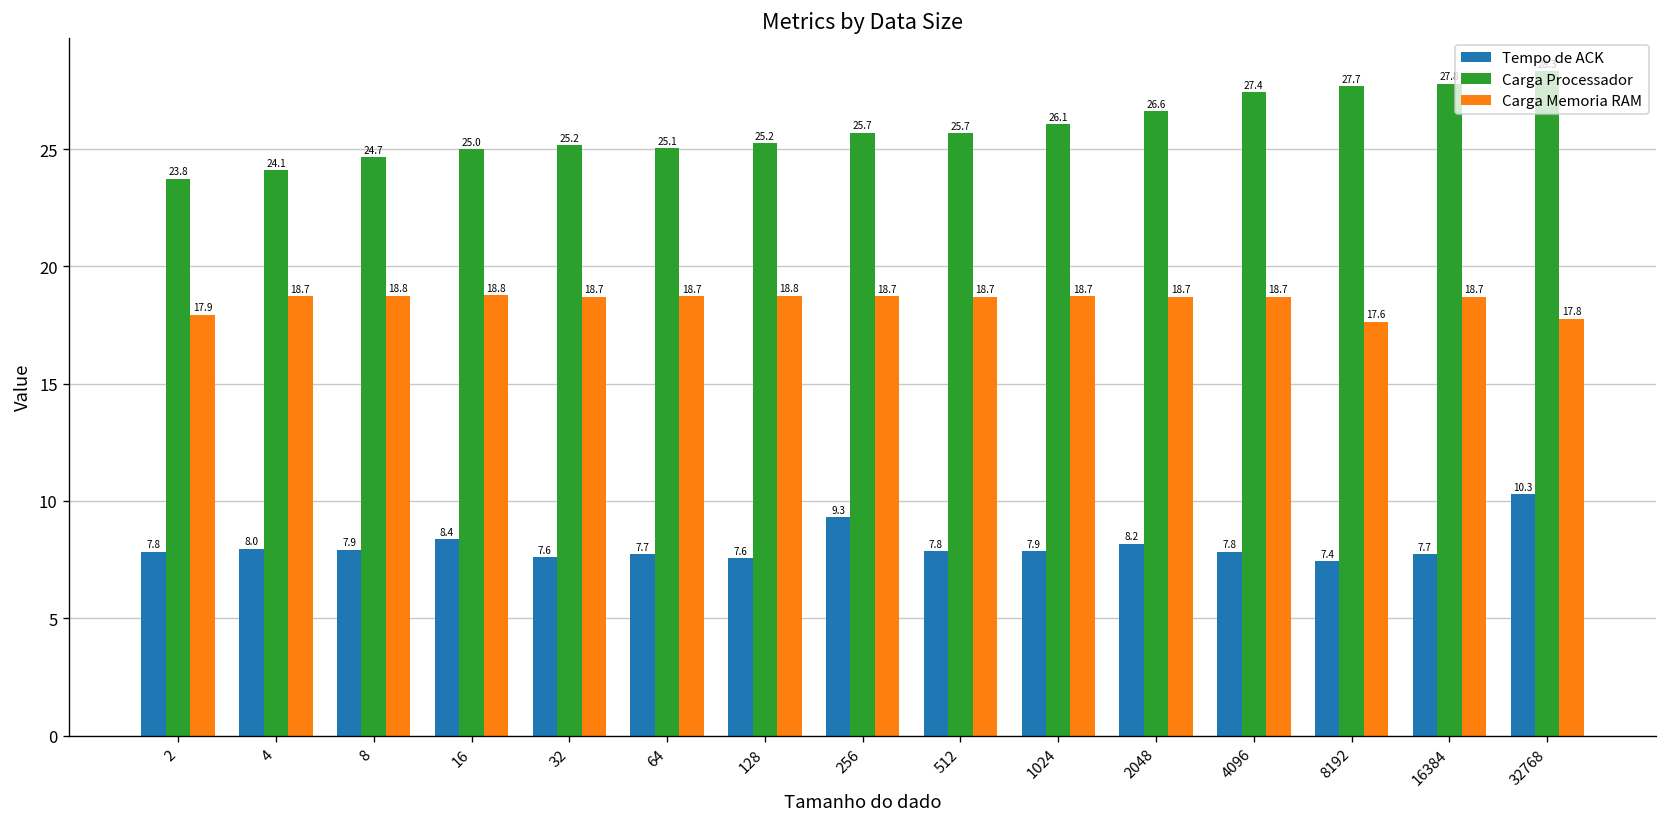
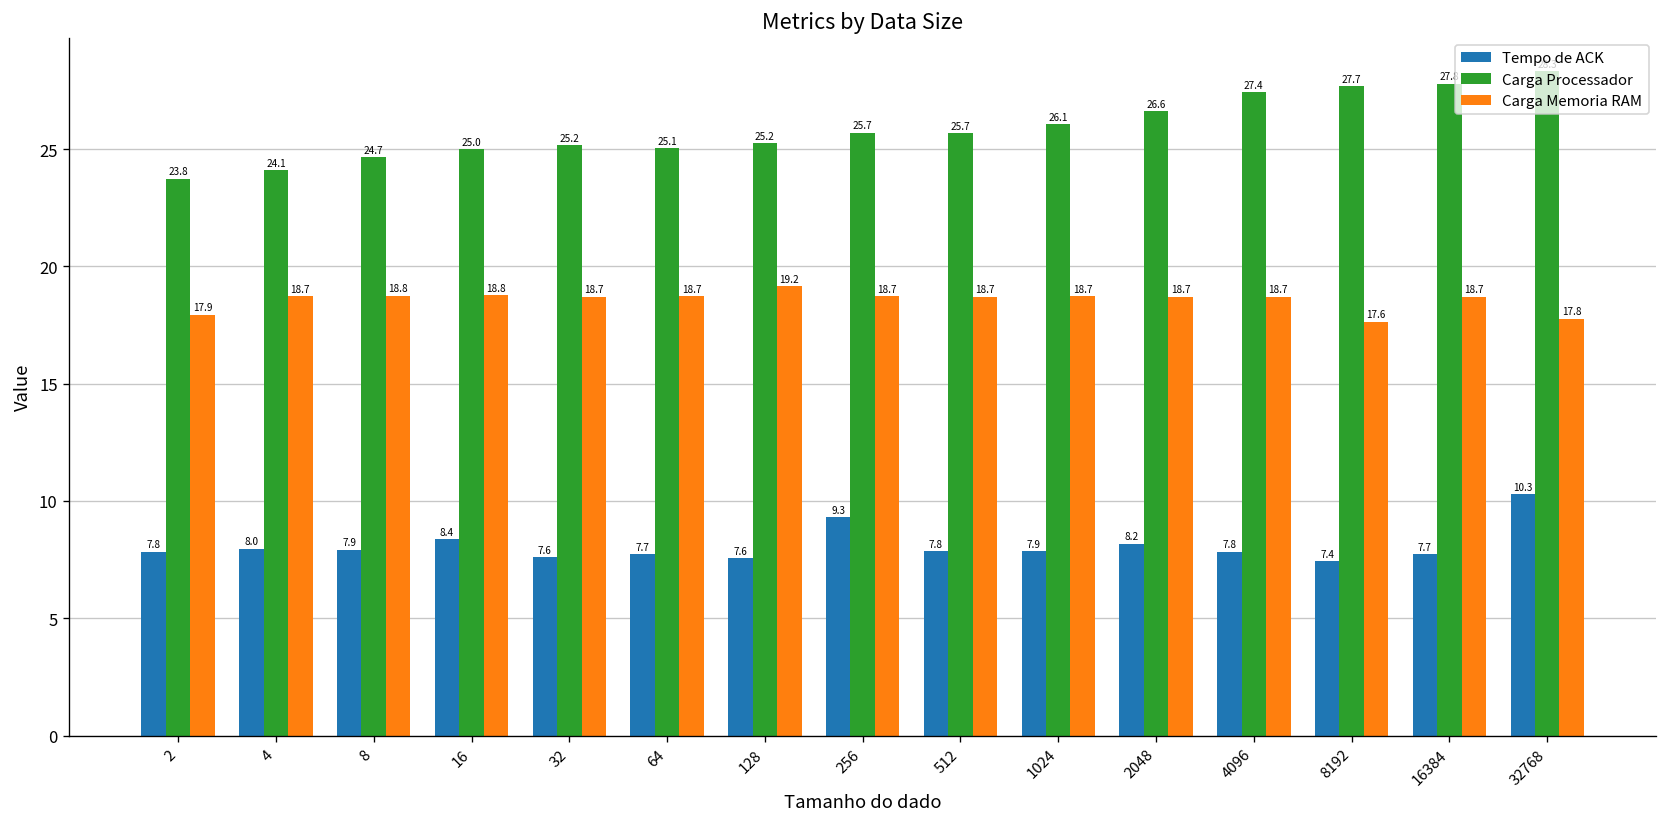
  {
    "Tempo de ACK": {
      "2": 7.8,
      "4": 8.0,
      "8": 7.9,
      "16": 8.4,
      "32": 7.6,
      "64": 7.7,
      "128": 7.6,
      "256": 9.3,
      "512": 7.8,
      "1024": 7.9,
      "2048": 8.2,
      "4096": 7.8,
      "8192": 7.4,
      "16384": 7.7,
      "32768": 10.3
    },
    "Carga Processador": {
      "2": 23.8,
      "4": 24.1,
      "8": 24.7,
      "16": 25.0,
      "32": 25.2,
      "64": 25.1,
      "128": 25.2,
      "256": 25.7,
      "512": 25.7,
      "1024": 26.1,
      "2048": 26.6,
      "4096": 27.4,
      "8192": 27.7
    },
    "Carga Memoria RAM": {
      "2": 17.9,
      "4": 18.7,
      "8": 18.8,
      "16": 18.8,
      "32": 18.7,
      "64": 18.7,
-     "128": 18.8,
+     "128": 19.2,
      "256": 18.7,
      "512": 18.7,
      "1024": 18.7,
      "2048": 18.7,
      "4096": 18.7,
      "8192": 17.6,
      "16384": 18.7,
      "32768": 17.8
    }
  }
